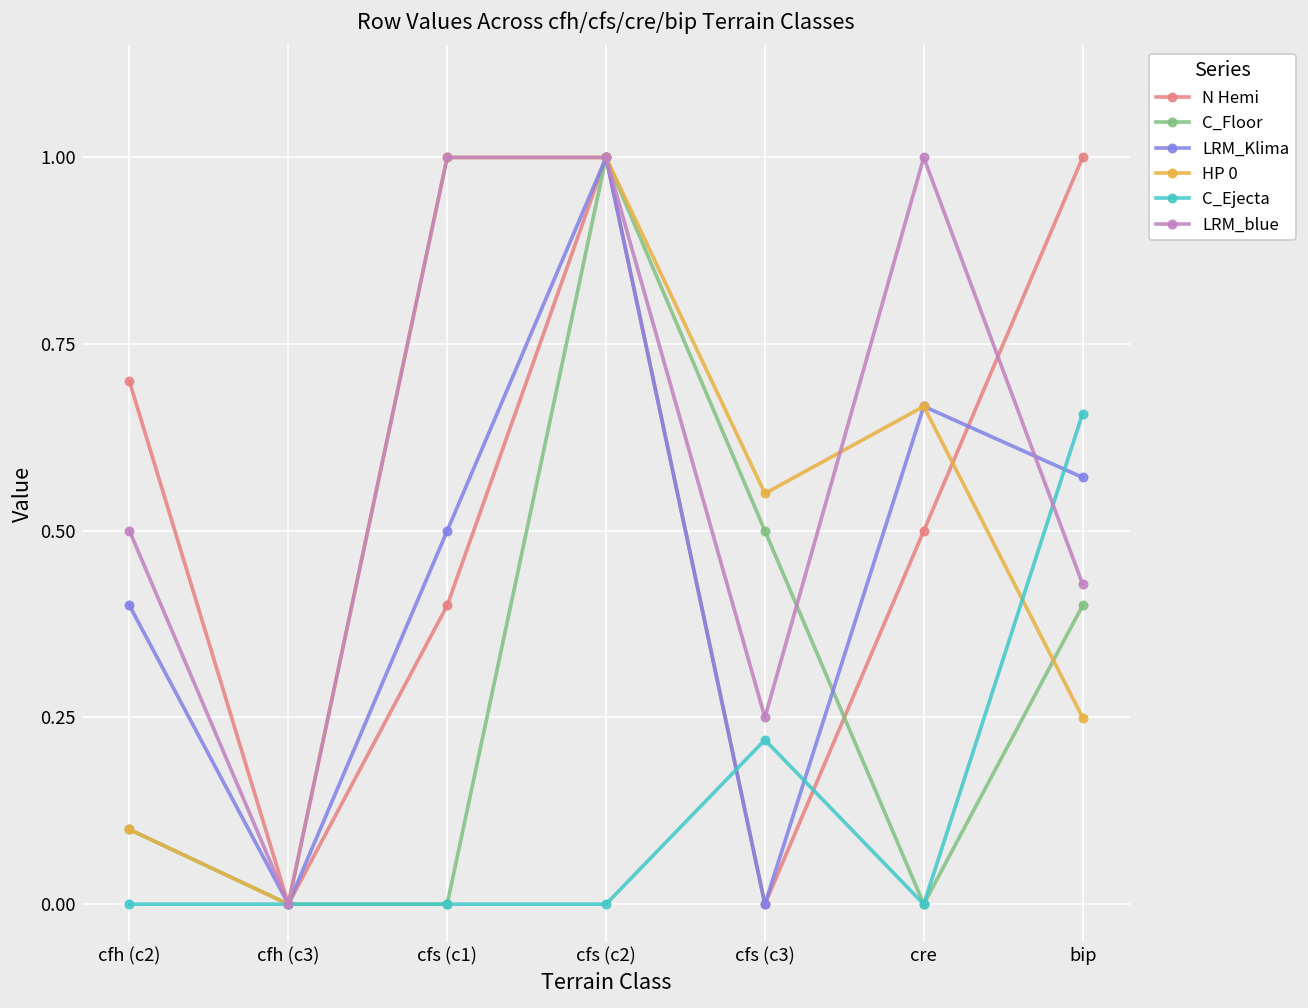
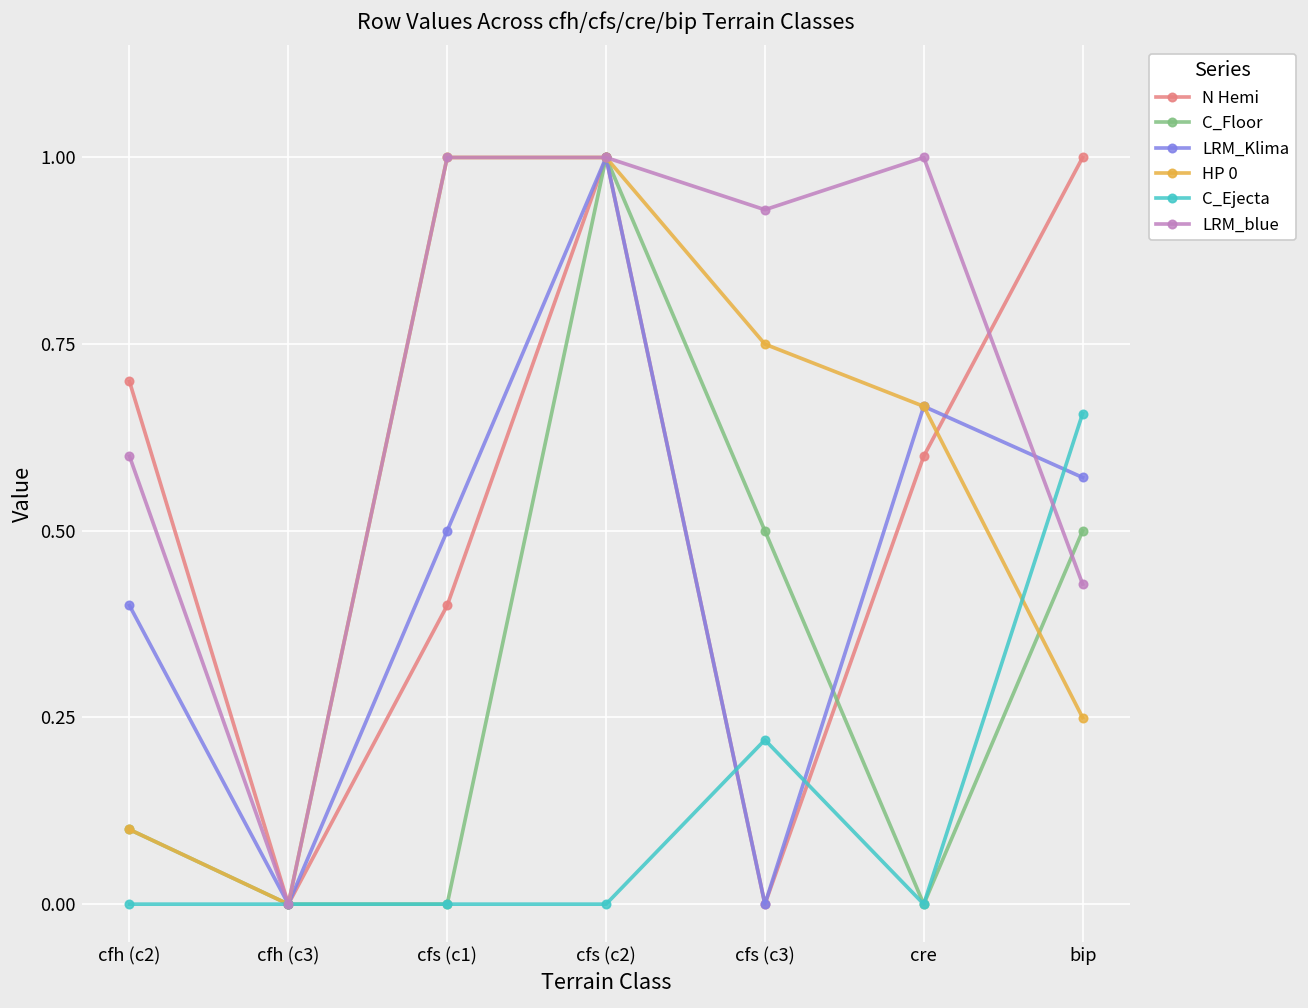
  {
    "N Hemi": {
      "cfh (c2)": 0.7,
      "cfs (c1)": 0.4,
-     "cre": 0.5,
+     "cre": 0.6,
      "bip": 1.0
    },
    "C_Floor": {
      "cfs (c3)": 0.5,
-     "bip": 0.4
+     "bip": 0.5
    },
    "LRM_Klima": {
      "cfh (c2)": 0.40,
      "cfs (c1)": 0.50,
      "bip": 0.57
    },
    "HP 0": {
-     "cfs (c3)": 0.55,
+     "cfs (c3)": 0.75,
      "bip": 0.25
    },
    "C_Ejecta": {
      "cfh (c2)": 0.00,
      "cfs (c2)": 0.00,
      "cfs (c3)": 0.22,
      "bip": 0.66
    },
    "LRM_blue": {
-     "cfh (c2)": 0.5,
-     "cfs (c3)": 0.25,
+     "cfh (c2)": 0.6,
+     "cfs (c3)": 0.93,
      "cre": 1.00,
      "bip": 0.43
    }
  }
